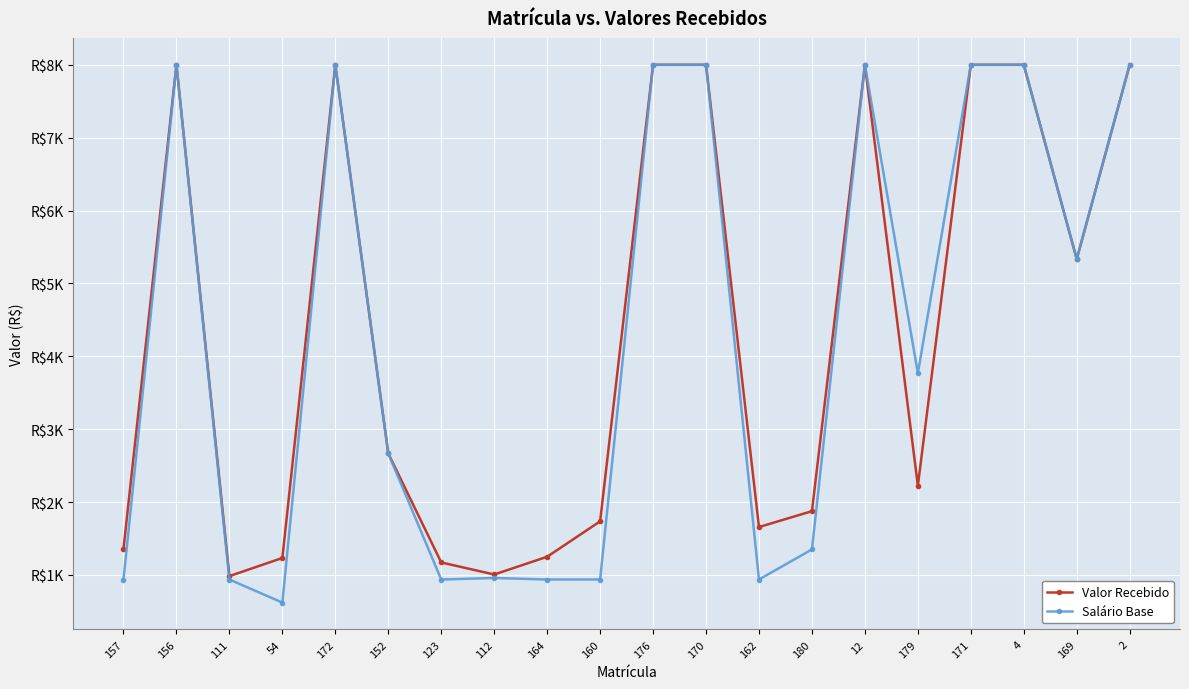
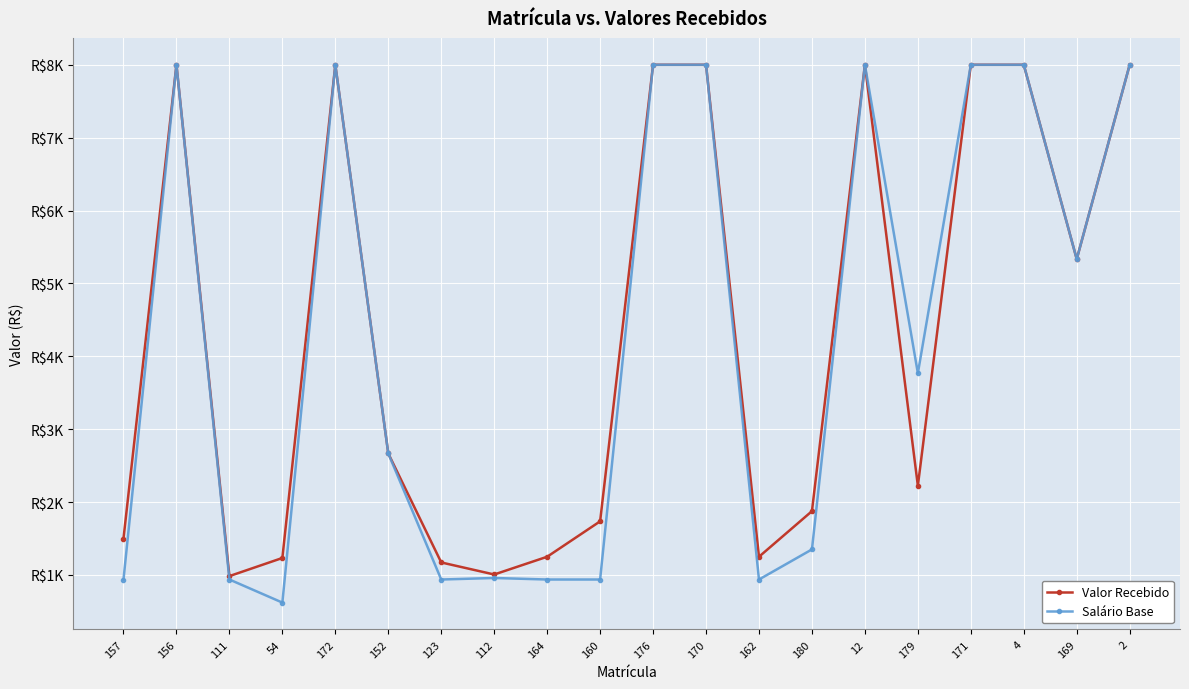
  {
    "Valor Recebido": {
-     "157": "R$1400",
+     "157": "R$1500",
      "111": "R$1000",
      "54": "R$1200",
      "123": "R$1200",
      "112": "R$1000",
      "164": "R$1200",
      "160": "R$1700",
-     "162": "R$1700",
+     "162": "R$1200",
      "180": "R$1900",
      "179": "R$2200"
    },
    "Salário Base": {
      "157": "R$900",
      "111": "R$900",
      "54": "R$600",
      "123": "R$900",
      "112": "R$1000",
      "164": "R$900",
      "160": "R$900",
      "162": "R$900",
      "180": "R$1400",
      "179": "R$3800"
    }
  }
